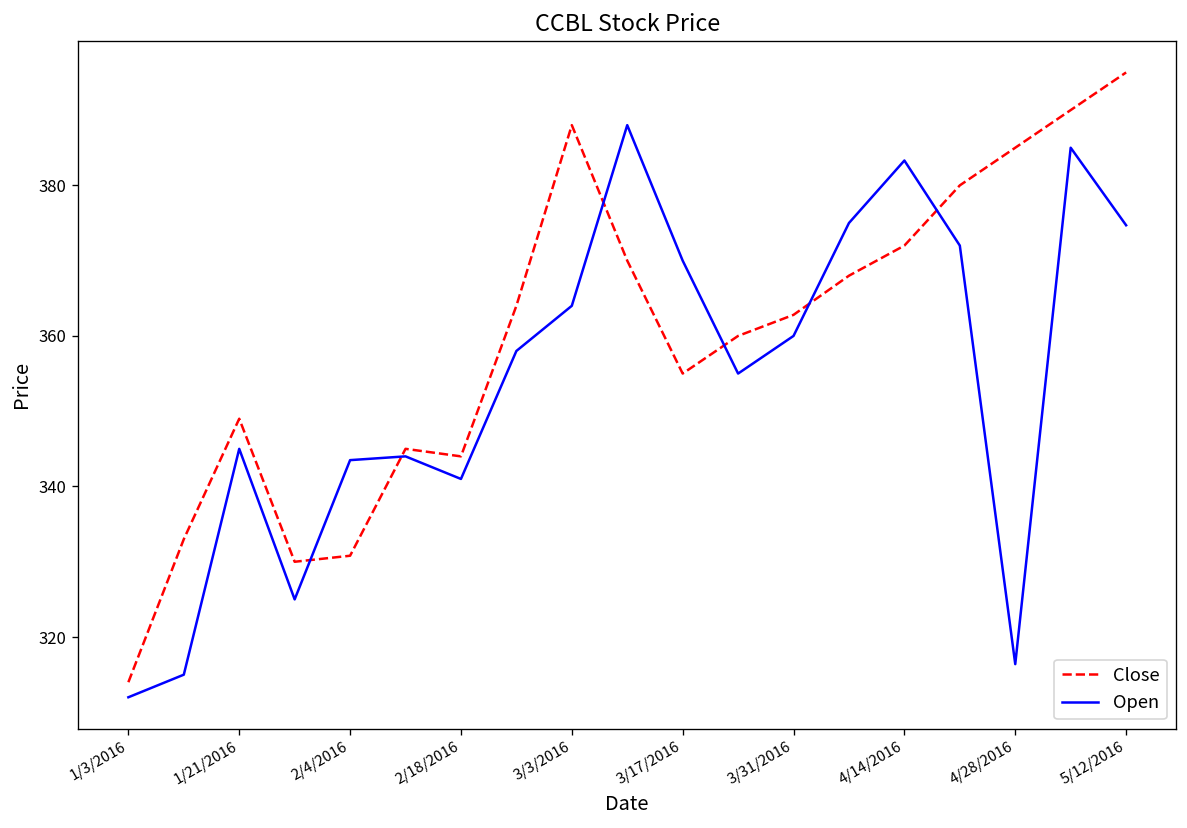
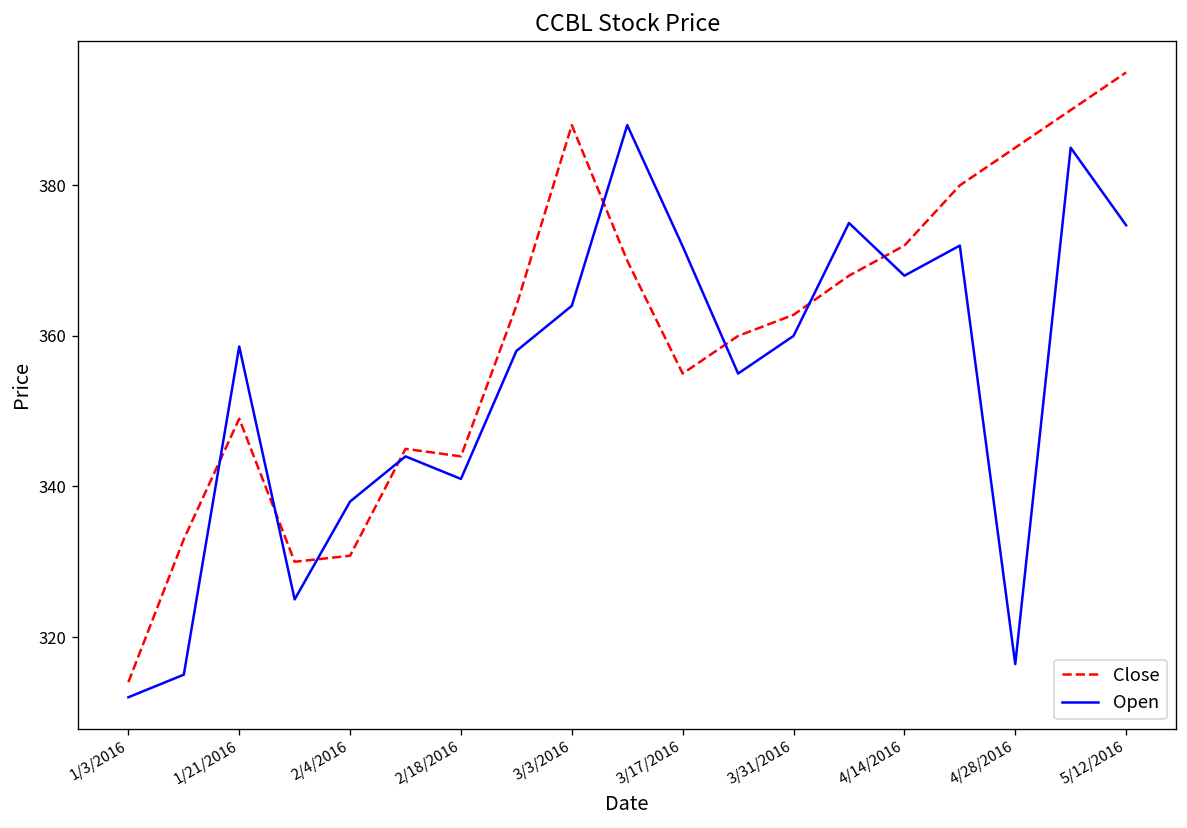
  {
    "Close": {
      "1/3/2016": 314,
      "1/21/2016": 349,
      "2/4/2016": 331,
      "2/18/2016": 344,
      "3/3/2016": 388,
      "3/17/2016": 355,
      "3/31/2016": 363,
      "4/14/2016": 372,
      "4/28/2016": 385,
      "5/12/2016": 395
    },
    "Open": {
      "1/3/2016": 312,
-     "1/21/2016": 345,
-     "2/4/2016": 344,
+     "1/21/2016": 359,
+     "2/4/2016": 338,
      "2/18/2016": 341,
      "3/3/2016": 364,
-     "3/17/2016": 370,
+     "3/17/2016": 372,
      "3/31/2016": 360,
-     "4/14/2016": 383,
+     "4/14/2016": 368,
      "4/28/2016": 316,
      "5/12/2016": 375
    }
  }
